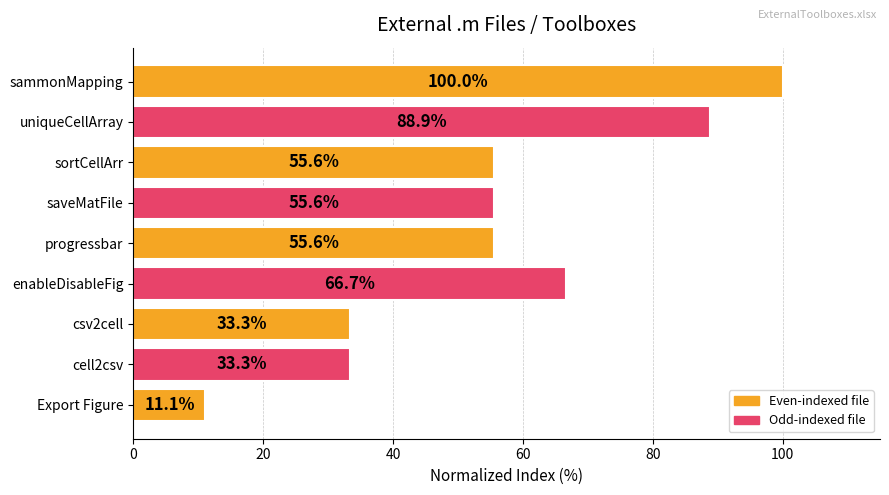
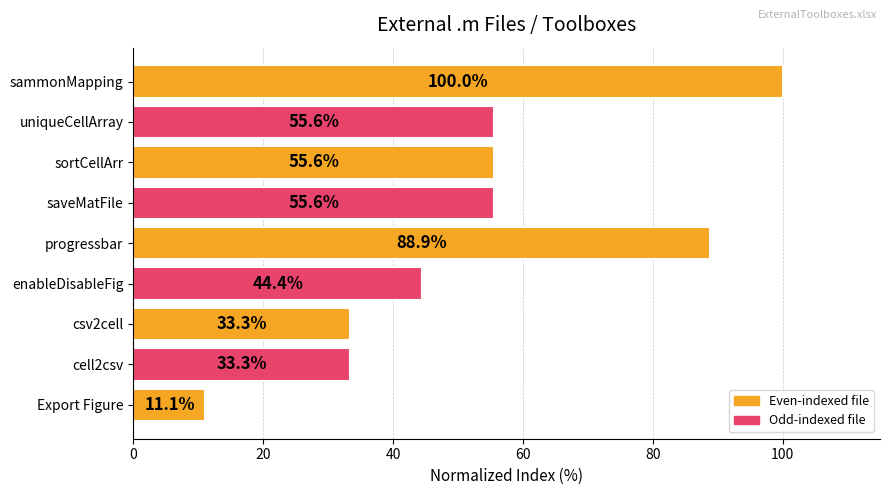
  {
    "sammonMapping": "100.0%",
-   "uniqueCellArray": "88.9%",
+   "uniqueCellArray": "55.6%",
    "sortCellArr": "55.6%",
    "saveMatFile": "55.6%",
-   "progressbar": "55.6%",
-   "enableDisableFig": "66.7%",
+   "progressbar": "88.9%",
+   "enableDisableFig": "44.4%",
    "csv2cell": "33.3%",
    "cell2csv": "33.3%",
    "Export Figure": "11.1%"
  }
